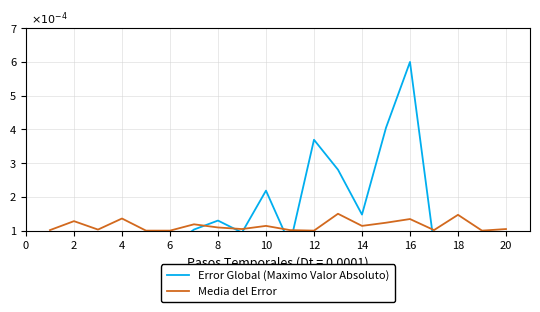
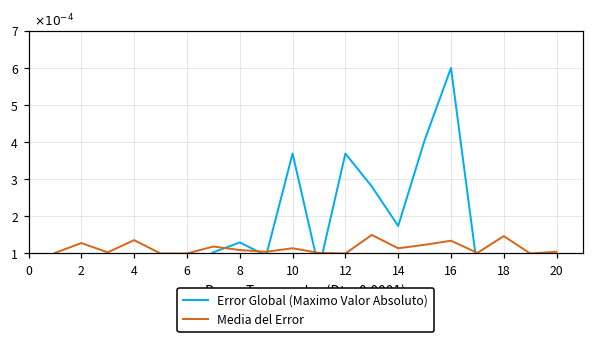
  {
    "Error Global (Maximo Valor Absoluto)": {
      "8": 1.3,
-     "10": 2.2,
+     "10": 3.7,
      "12": 3.7,
-     "14": 1.5,
+     "14": 1.7,
      "16": 6.0
    },
    "Media del Error": {
      "2": 1.3,
      "4": 1.4,
      "6": 1.0,
      "8": 1.1,
      "10": 1.1,
      "12": 1.0,
      "14": 1.1,
      "16": 1.3,
      "18": 1.5,
      "20": 1.0
    }
  }
